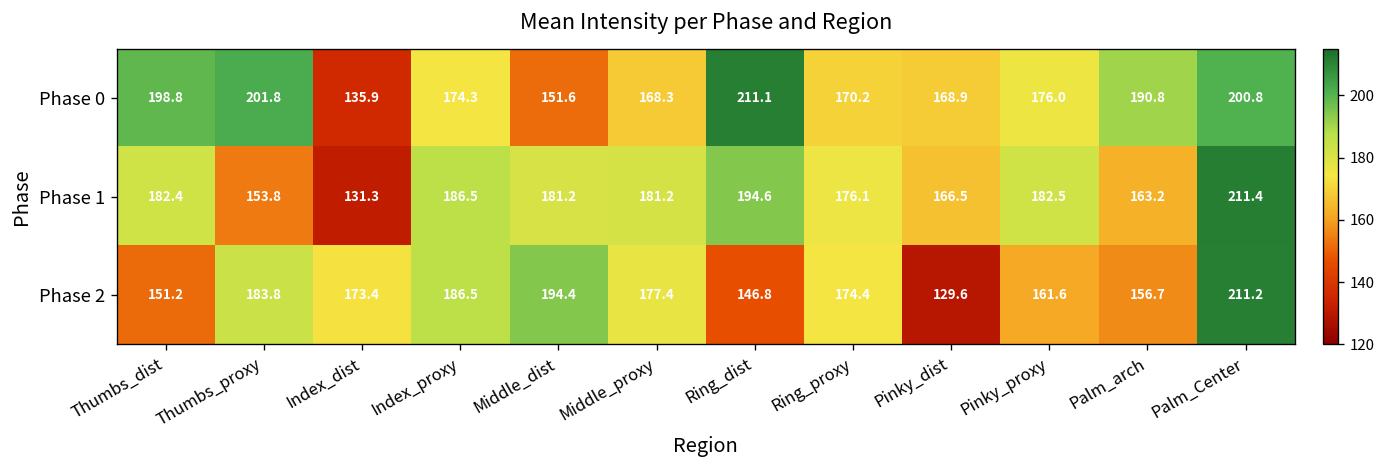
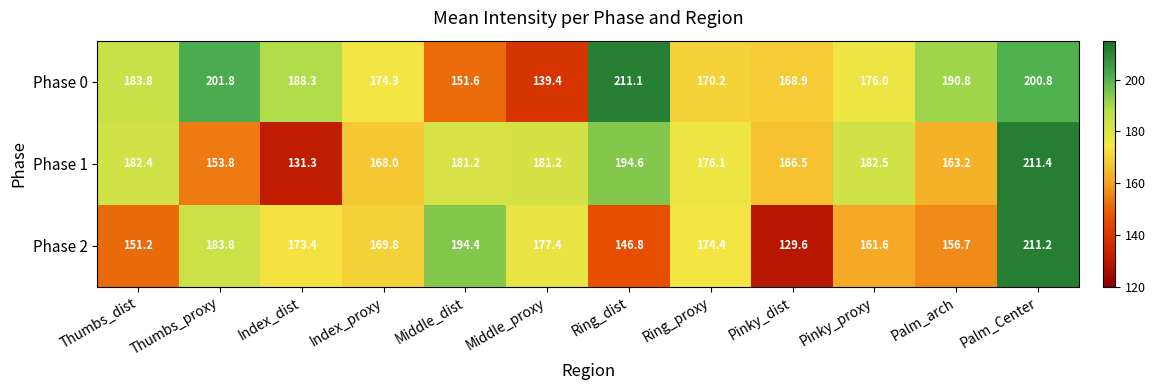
  {
    "Phase 0": {
-     "Thumbs_dist": 198.8,
+     "Thumbs_dist": 183.8,
      "Thumbs_proxy": 201.8,
-     "Index_dist": 135.9,
+     "Index_dist": 188.3,
      "Index_proxy": 174.3,
      "Middle_dist": 151.6,
-     "Middle_proxy": 168.3,
+     "Middle_proxy": 139.4,
      "Ring_dist": 211.1,
      "Ring_proxy": 170.2,
      "Pinky_dist": 168.9,
      "Pinky_proxy": 176.0,
      "Palm_arch": 190.8,
      "Palm_Center": 200.8
    },
    "Phase 1": {
      "Thumbs_dist": 182.4,
      "Thumbs_proxy": 153.8,
      "Index_dist": 131.3,
-     "Index_proxy": 186.5,
+     "Index_proxy": 168.0,
      "Middle_dist": 181.2,
      "Middle_proxy": 181.2,
      "Ring_dist": 194.6,
      "Ring_proxy": 176.1,
      "Pinky_dist": 166.5,
      "Pinky_proxy": 182.5,
      "Palm_arch": 163.2,
      "Palm_Center": 211.4
    },
    "Phase 2": {
      "Thumbs_dist": 151.2,
      "Thumbs_proxy": 183.8,
      "Index_dist": 173.4,
-     "Index_proxy": 186.5,
+     "Index_proxy": 169.8,
      "Middle_dist": 194.4,
      "Middle_proxy": 177.4,
      "Ring_dist": 146.8,
      "Ring_proxy": 174.4,
      "Pinky_dist": 129.6,
      "Pinky_proxy": 161.6,
      "Palm_arch": 156.7,
      "Palm_Center": 211.2
    }
  }
